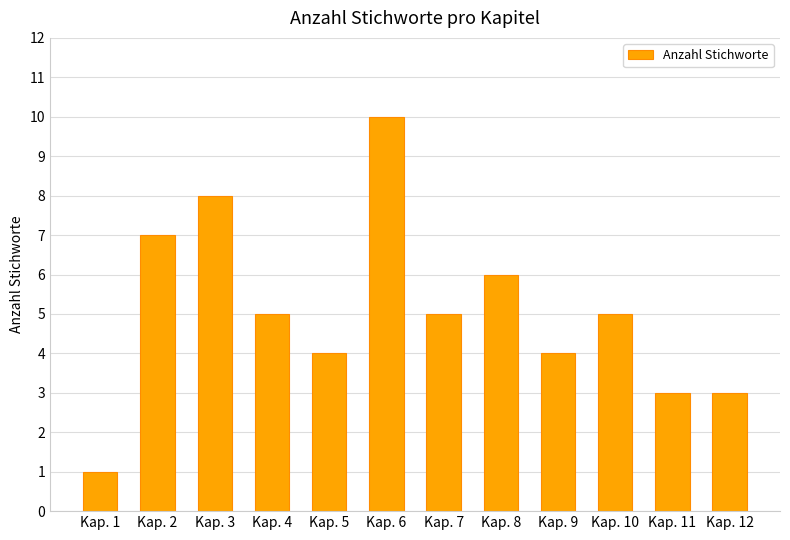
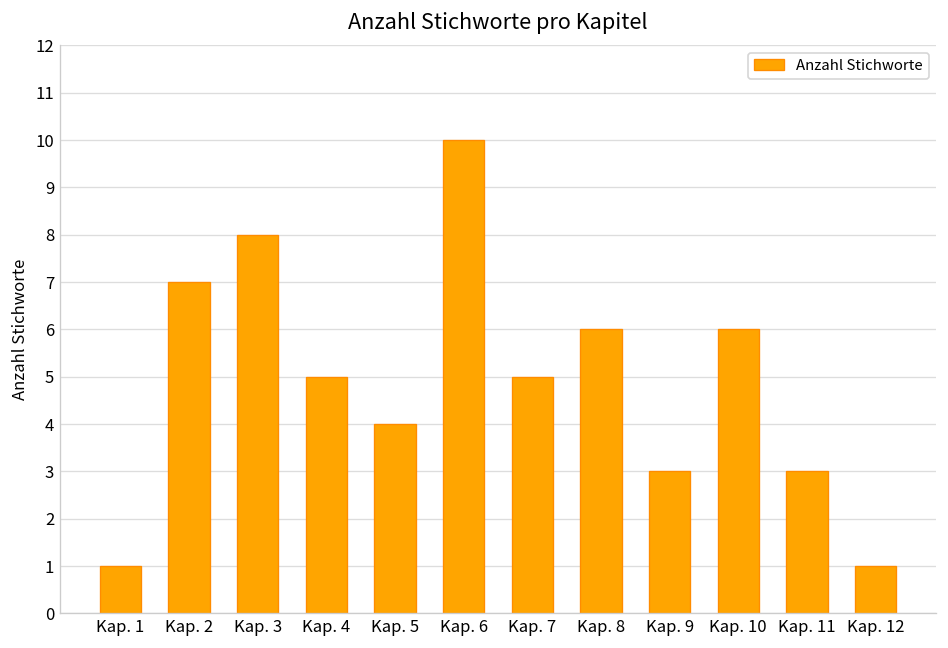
  {
    "Kap. 1": 1,
    "Kap. 2": 7,
    "Kap. 3": 8,
    "Kap. 4": 5,
    "Kap. 5": 4,
    "Kap. 6": 10,
    "Kap. 7": 5,
    "Kap. 8": 6,
-   "Kap. 9": 4,
-   "Kap. 10": 5,
+   "Kap. 9": 3,
+   "Kap. 10": 6,
    "Kap. 11": 3,
-   "Kap. 12": 3
+   "Kap. 12": 1
  }
